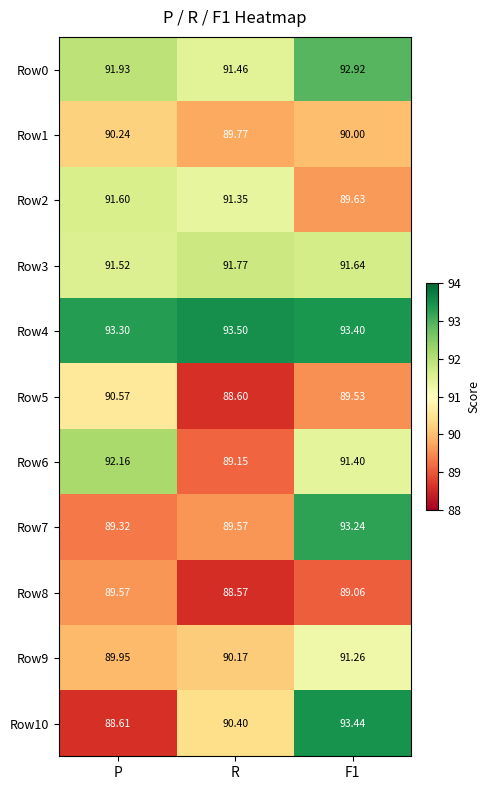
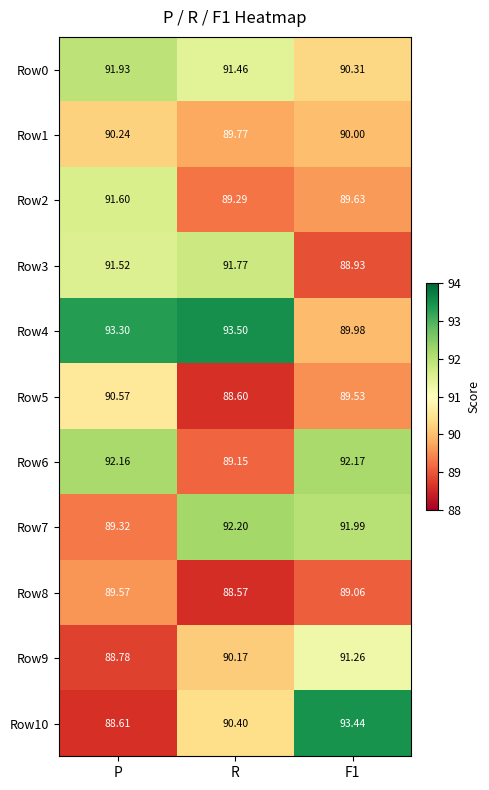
  {
    "Row0": {
      "P": 91.93,
      "R": 91.46,
-     "F1": 92.92
+     "F1": 90.31
    },
    "Row1": {
      "P": 90.24,
      "R": 89.77,
      "F1": 90.00
    },
    "Row2": {
      "P": 91.60,
-     "R": 91.35,
+     "R": 89.29,
      "F1": 89.63
    },
    "Row3": {
      "P": 91.52,
      "R": 91.77,
-     "F1": 91.64
+     "F1": 88.93
    },
    "Row4": {
      "P": 93.30,
      "R": 93.50,
-     "F1": 93.40
+     "F1": 89.98
    },
    "Row5": {
      "P": 90.57,
      "R": 88.60,
      "F1": 89.53
    },
    "Row6": {
      "P": 92.16,
      "R": 89.15,
-     "F1": 91.40
+     "F1": 92.17
    },
    "Row7": {
      "P": 89.32,
-     "R": 89.57,
-     "F1": 93.24
+     "R": 92.20,
+     "F1": 91.99
    },
    "Row8": {
      "P": 89.57,
      "R": 88.57,
      "F1": 89.06
    },
    "Row9": {
-     "P": 89.95,
+     "P": 88.78,
      "R": 90.17,
      "F1": 91.26
    },
    "Row10": {
      "P": 88.61,
      "R": 90.40,
      "F1": 93.44
    }
  }
